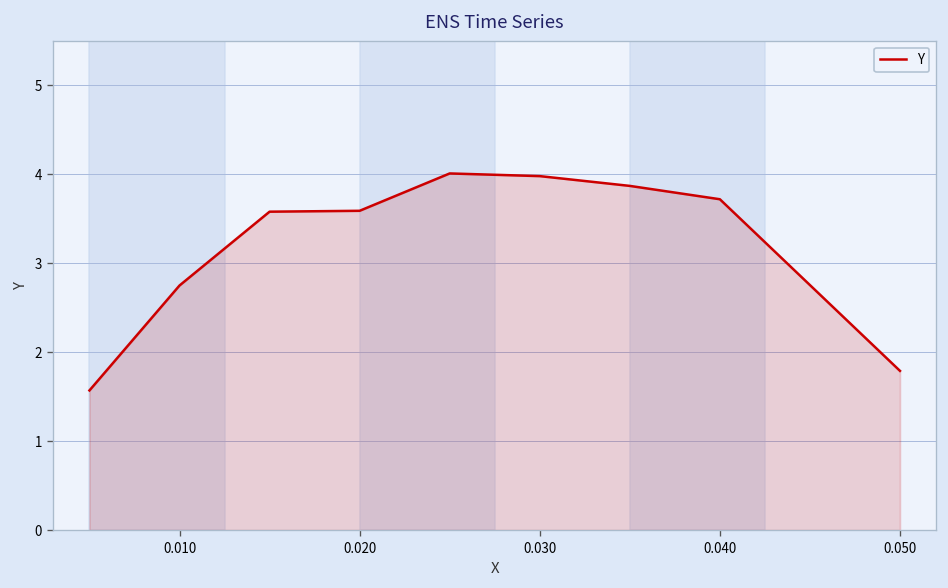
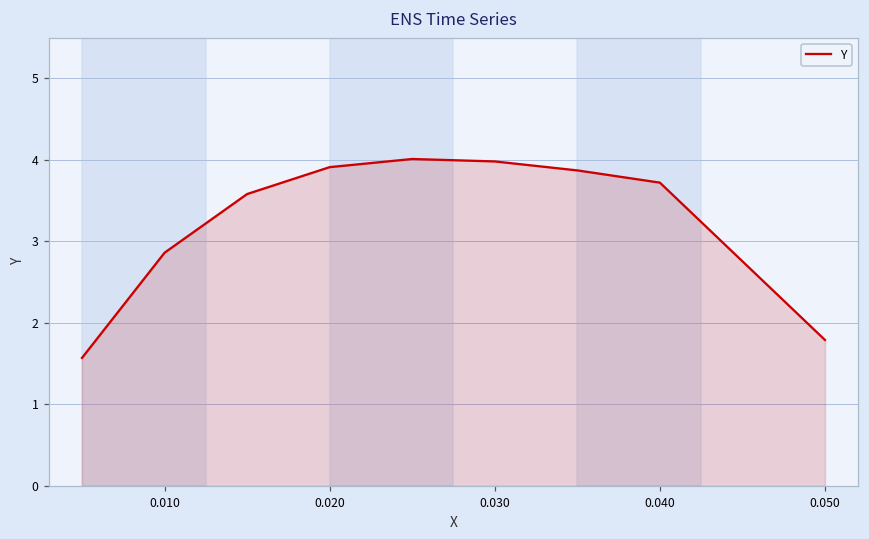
  {
-   "0.010": 2.8,
-   "0.020": 3.6,
+   "0.010": 2.9,
+   "0.020": 3.9,
    "0.030": 4.0,
    "0.040": 3.7,
    "0.050": 1.8
  }
